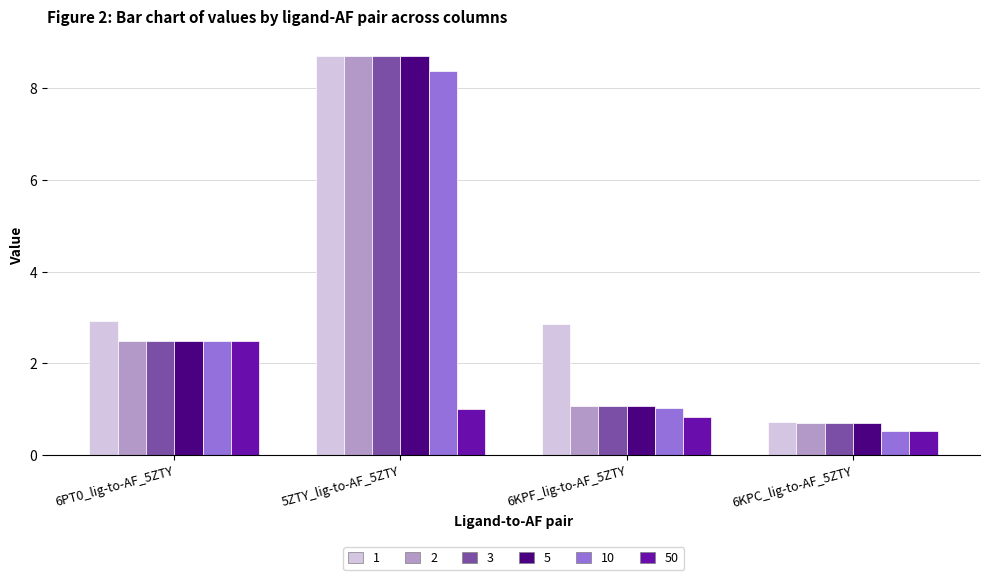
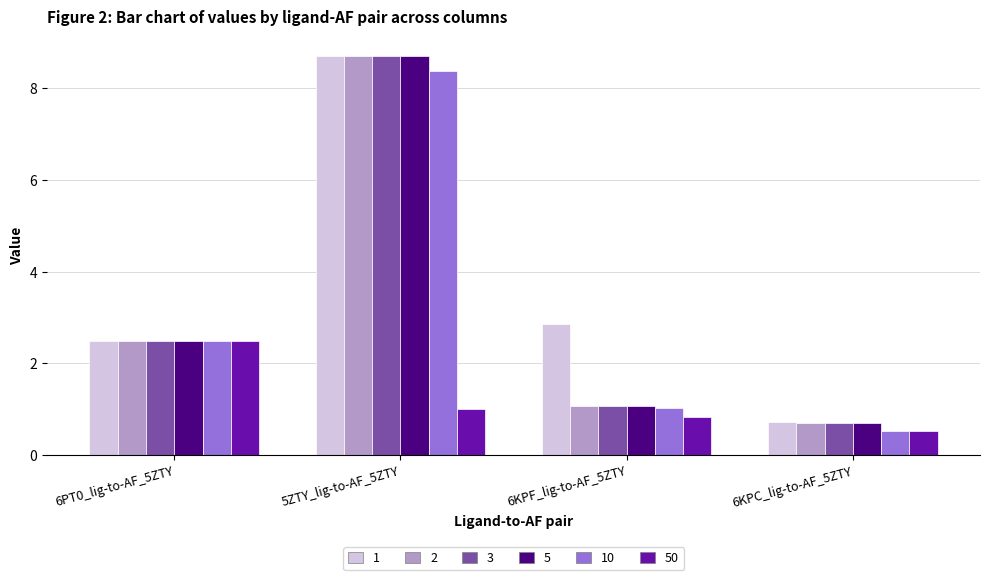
  {
    "1": {
-     "6PT0_lig-to-AF_5ZTY": 2.9,
+     "6PT0_lig-to-AF_5ZTY": 2.5,
      "5ZTY_lig-to-AF_5ZTY": 8.7,
      "6KPF_lig-to-AF_5ZTY": 2.9,
      "6KPC_lig-to-AF_5ZTY": 0.7
    },
    "3": {
      "6PT0_lig-to-AF_5ZTY": 2.5,
      "5ZTY_lig-to-AF_5ZTY": 8.7,
      "6KPF_lig-to-AF_5ZTY": 1.1,
      "6KPC_lig-to-AF_5ZTY": 0.7
    }
  }
